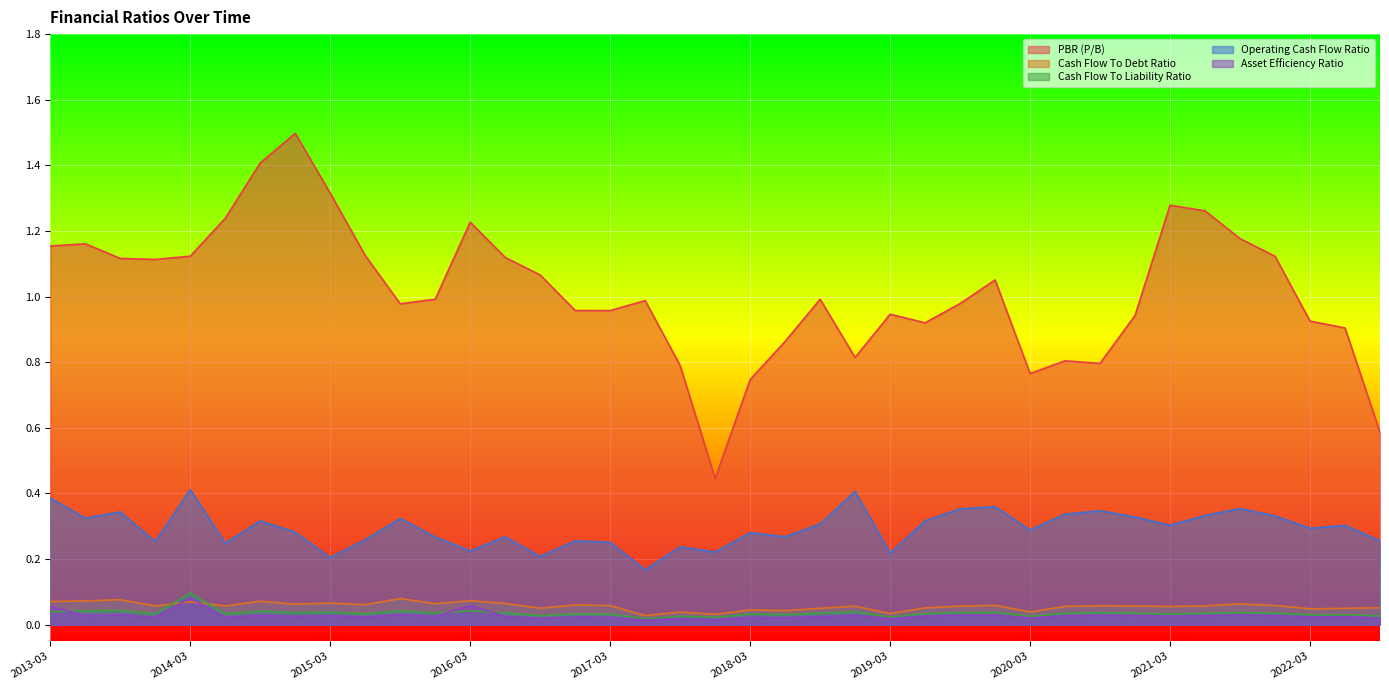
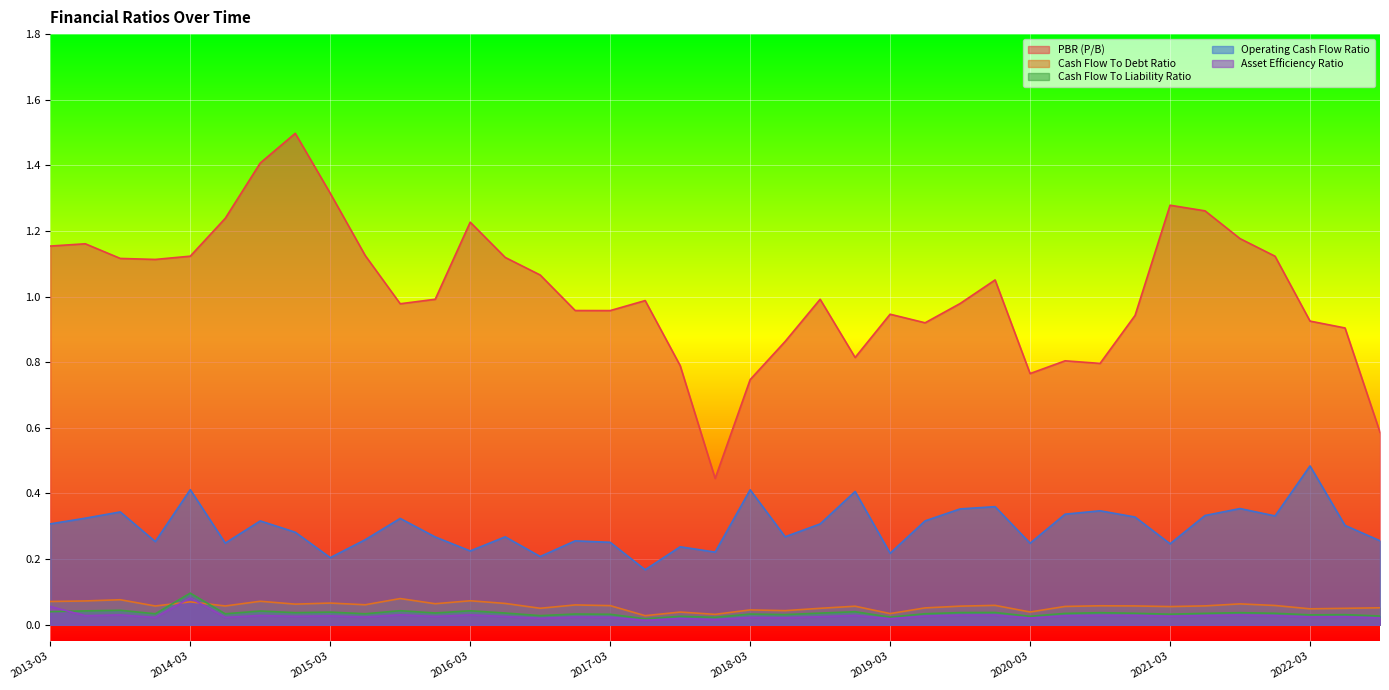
  {
    "Cash Flow To Liability Ratio": {
      "2013-03": 0.04,
      "2014-03": 0.10,
      "2015-03": 0.04,
      "2016-03": 0.04,
      "2017-03": 0.03,
      "2018-03": 0.03
    },
    "Operating Cash Flow Ratio": {
-     "2013-03": 0.39,
+     "2013-03": 0.31,
      "2014-03": 0.41,
      "2015-03": 0.20,
      "2016-03": 0.22,
      "2017-03": 0.25,
-     "2018-03": 0.28,
+     "2018-03": 0.41,
      "2019-03": 0.22,
-     "2020-03": 0.29,
-     "2021-03": 0.30,
-     "2022-03": 0.29
+     "2020-03": 0.25,
+     "2021-03": 0.25,
+     "2022-03": 0.48
    },
    "Asset Efficiency Ratio": {
      "2013-03": 0.06,
      "2014-03": 0.08,
      "2015-03": 0.03,
-     "2016-03": 0.06,
+     "2016-03": 0.03,
      "2017-03": 0.02,
      "2018-03": 0.02
    }
  }
